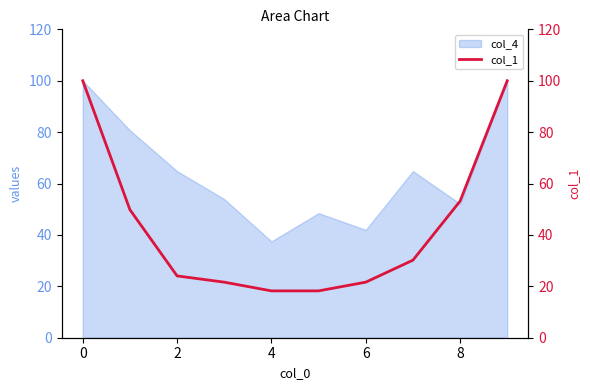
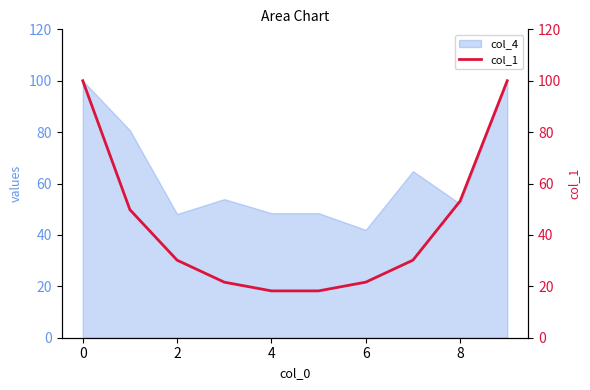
  {
    "col_4": {
      "0": 100,
-     "2": 65,
-     "4": 37,
+     "2": 48,
+     "4": 48,
      "6": 42,
      "8": 52
    },
    "col_1": {
      "0": 100,
-     "2": 24,
+     "2": 30,
      "4": 18,
      "6": 22,
      "8": 53
    }
  }
